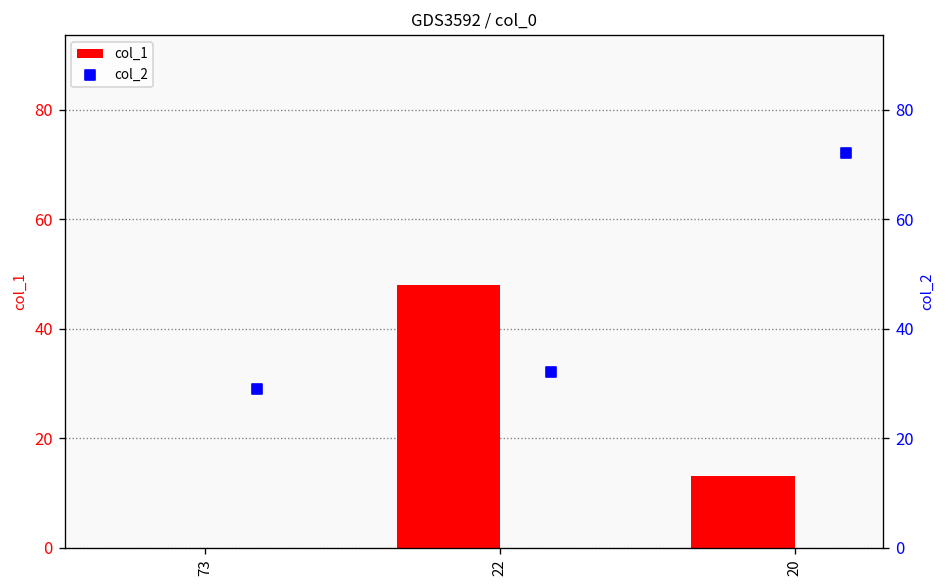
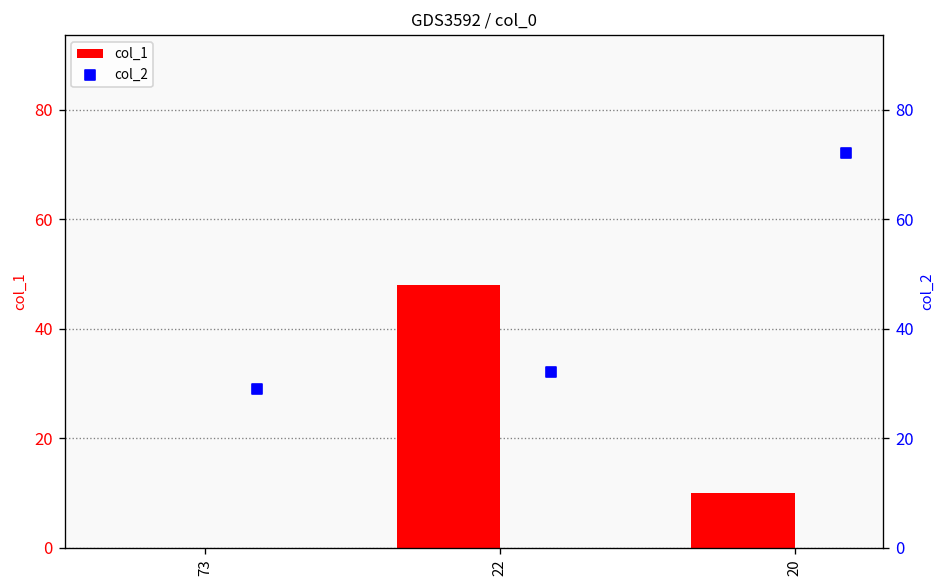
  {
    "col_1": {
      "73": 0,
      "22": 48,
-     "20": 13
+     "20": 10
    }
  }
